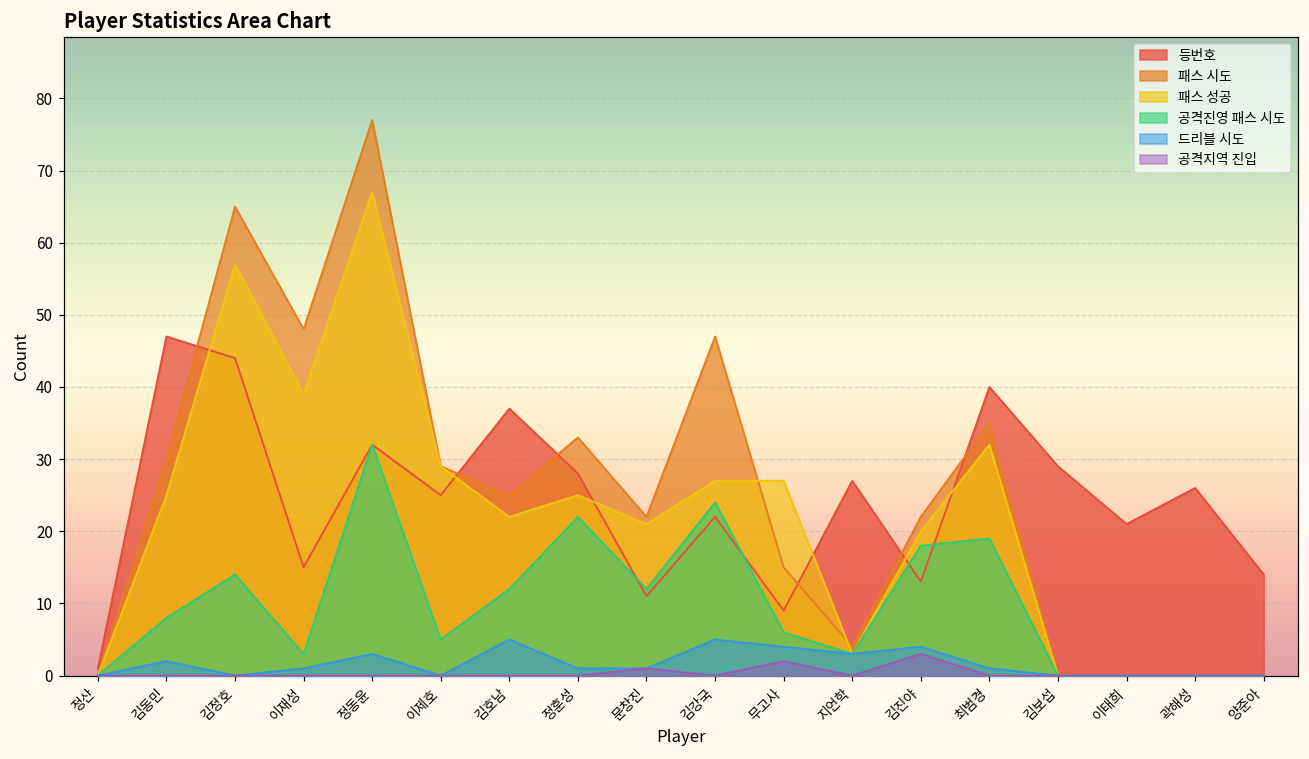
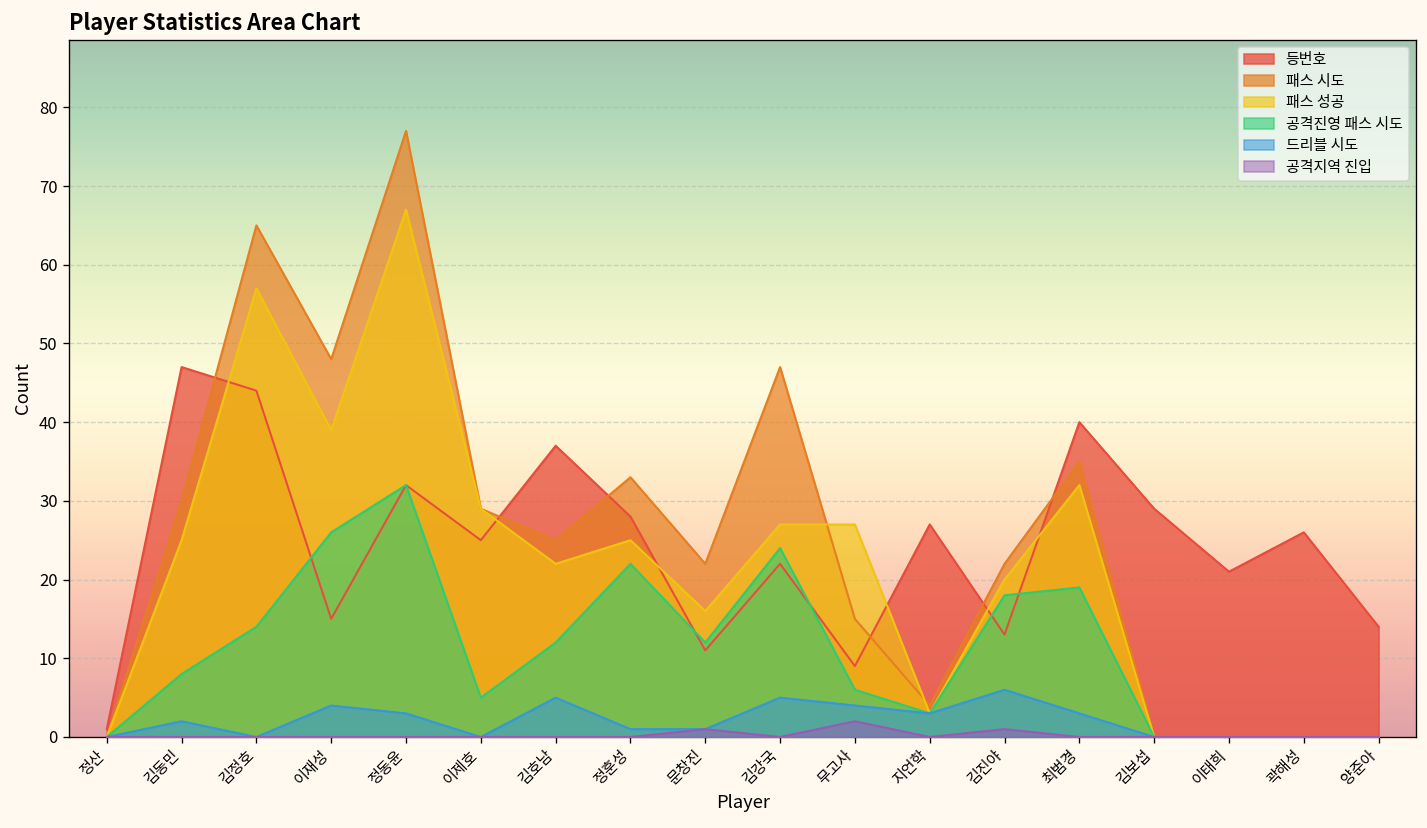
  {
    "패스 성공": {
      "김동민": 25,
      "김정호": 57,
      "이재성": 39,
      "정동윤": 67,
      "김호남": 22,
      "정훈성": 25,
-     "문창진": 21,
+     "문창진": 16,
      "김강국": 27,
      "무고사": 27,
      "김진야": 20,
      "최범경": 32
    },
    "공격진영 패스 시도": {
      "김동민": 8,
      "김정호": 14,
-     "이재성": 3,
+     "이재성": 26,
      "이제호": 5,
      "김호남": 12,
      "정훈성": 22,
      "문창진": 12,
      "김강국": 24,
      "무고사": 6,
      "김진야": 18,
      "최범경": 19
    },
    "드리블 시도": {
      "김동민": 2,
-     "이재성": 1,
+     "이재성": 4,
      "정동윤": 3,
      "김호남": 5,
      "정훈성": 1,
      "김강국": 5,
      "무고사": 4,
-     "김진야": 4,
-     "최범경": 1
+     "김진야": 6,
+     "최범경": 3
    },
    "공격지역 진입": {
      "김동민": 0,
      "이재성": 0,
      "정동윤": 0,
      "김호남": 0,
      "정훈성": 0,
      "김강국": 0,
      "무고사": 2,
      "지언학": 0,
-     "김진야": 3,
+     "김진야": 1,
      "최범경": 0
    }
  }
